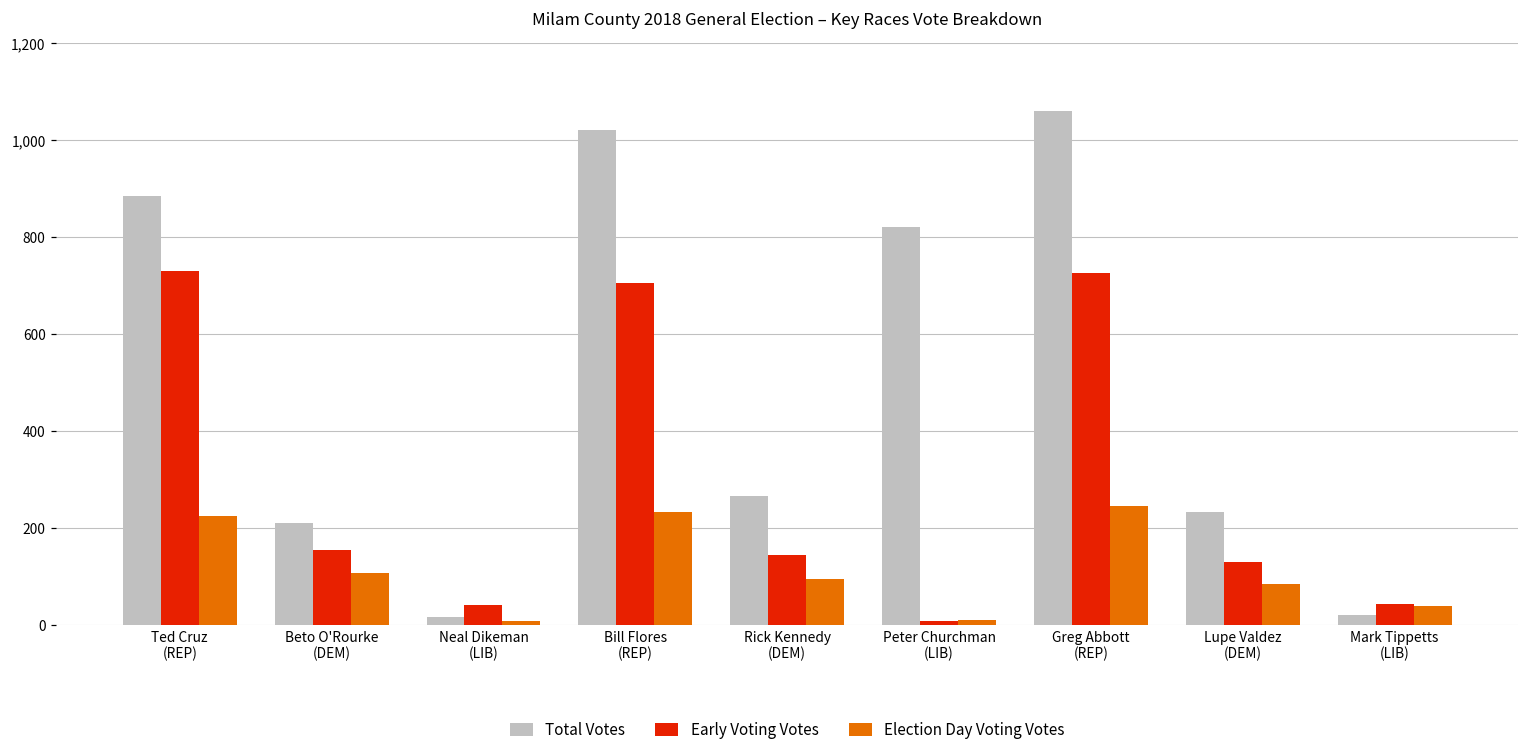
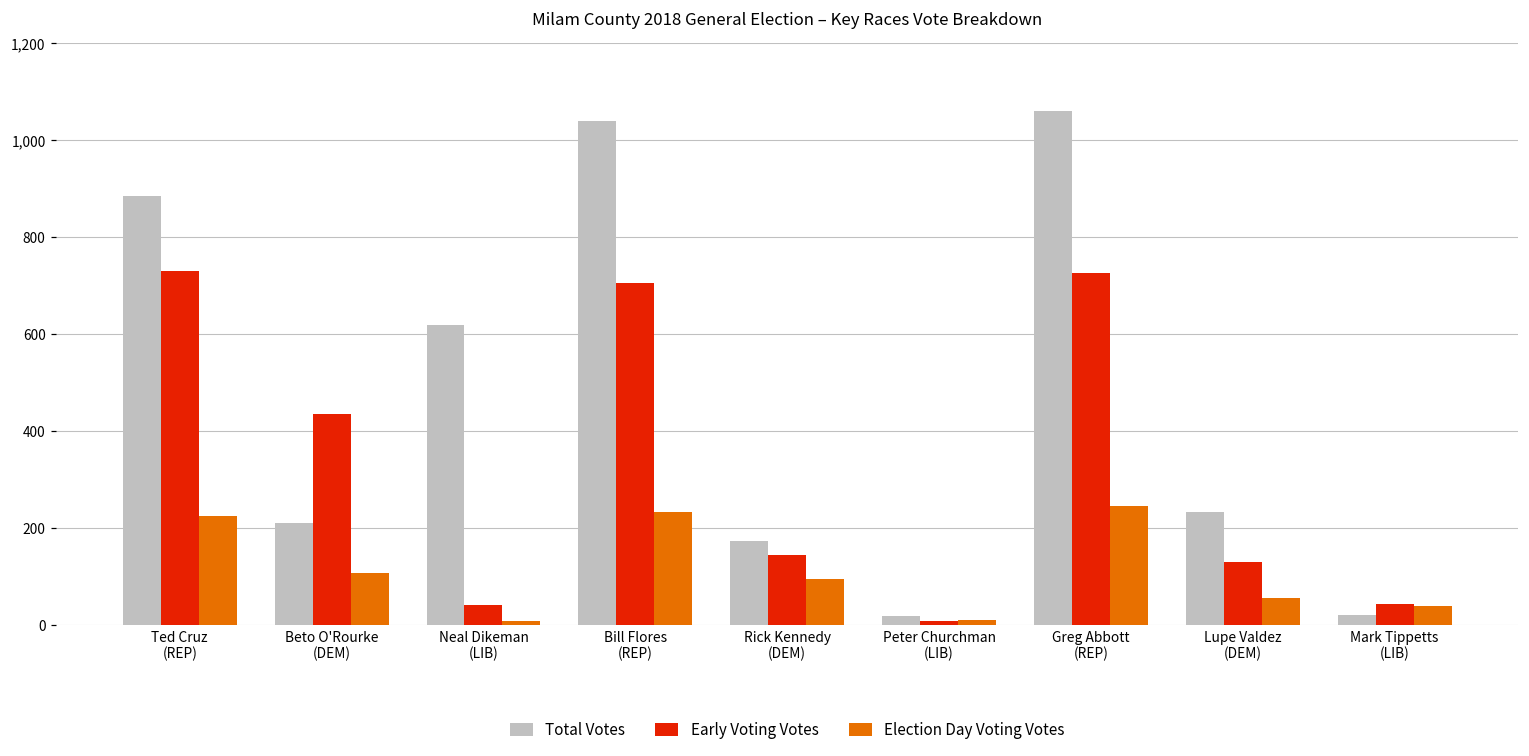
  {
    "Total Votes": {
      "Ted Cruz (REP)": "890",
      "Beto O'Rourke (DEM)": "210",
-     "Neal Dikeman (LIB)": "20",
-     "Bill Flores (REP)": "1,020",
-     "Rick Kennedy (DEM)": "270",
-     "Peter Churchman (LIB)": "820",
+     "Neal Dikeman (LIB)": "620",
+     "Bill Flores (REP)": "1,040",
+     "Rick Kennedy (DEM)": "170",
+     "Peter Churchman (LIB)": "20",
      "Greg Abbott (REP)": "1,060",
      "Lupe Valdez (DEM)": "230",
      "Mark Tippetts (LIB)": "20"
    },
    "Early Voting Votes": {
      "Ted Cruz (REP)": "730",
-     "Beto O'Rourke (DEM)": "150",
+     "Beto O'Rourke (DEM)": "440",
      "Neal Dikeman (LIB)": "40",
      "Bill Flores (REP)": "710",
      "Rick Kennedy (DEM)": "140",
      "Peter Churchman (LIB)": "10",
      "Greg Abbott (REP)": "730",
      "Lupe Valdez (DEM)": "130",
      "Mark Tippetts (LIB)": "40"
    },
    "Election Day Voting Votes": {
      "Ted Cruz (REP)": "230",
      "Beto O'Rourke (DEM)": "110",
      "Neal Dikeman (LIB)": "10",
      "Bill Flores (REP)": "230",
      "Rick Kennedy (DEM)": "100",
      "Peter Churchman (LIB)": "10",
      "Greg Abbott (REP)": "240",
-     "Lupe Valdez (DEM)": "80",
+     "Lupe Valdez (DEM)": "60",
      "Mark Tippetts (LIB)": "40"
    }
  }
